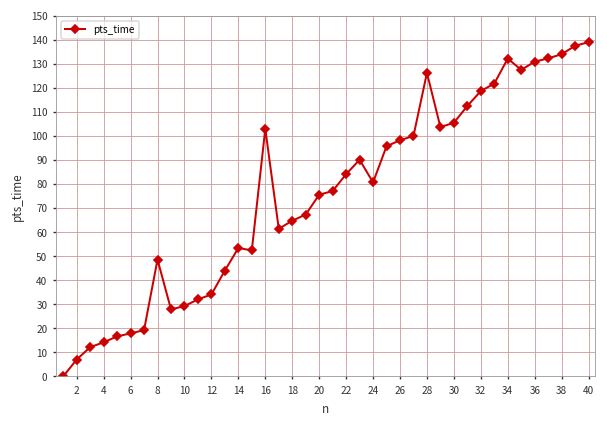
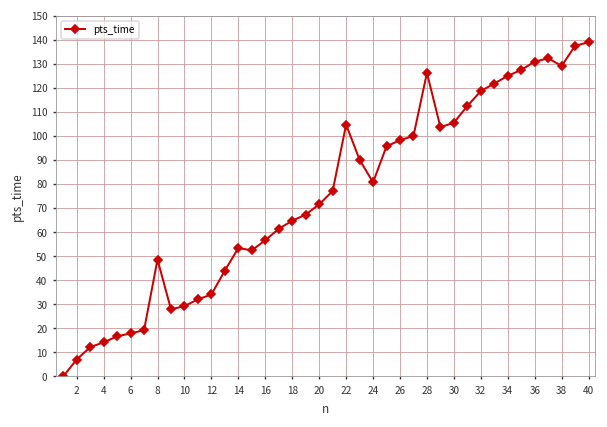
  {
    "2": 7,
    "4": 14,
    "6": 18,
    "8": 49,
    "10": 29,
    "12": 34,
    "14": 53,
-   "16": 103,
+   "16": 57,
    "18": 65,
-   "20": 76,
-   "22": 84,
+   "20": 72,
+   "22": 105,
    "24": 81,
    "26": 98,
    "28": 126,
    "30": 106,
    "32": 119,
-   "34": 132,
+   "34": 125,
    "36": 131,
-   "38": 134,
+   "38": 129,
    "40": 139
  }
